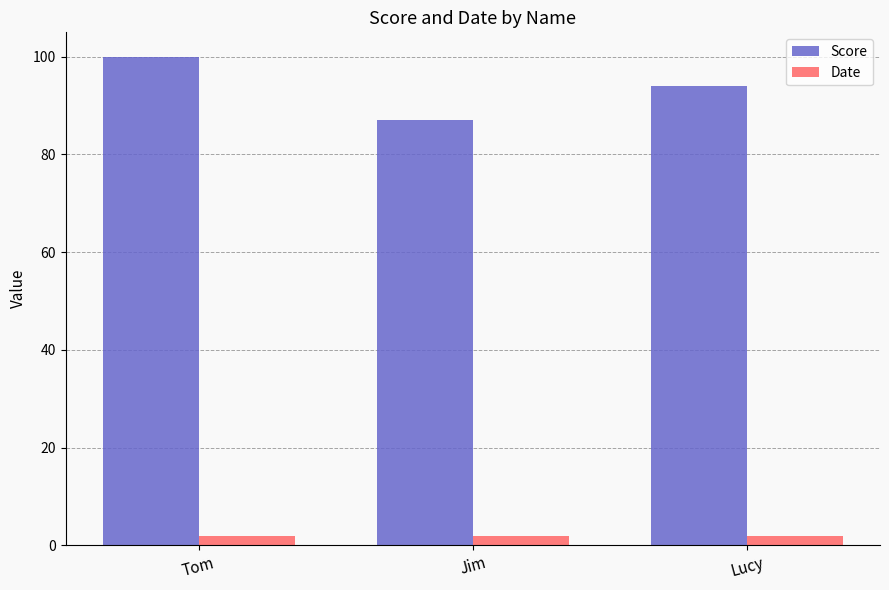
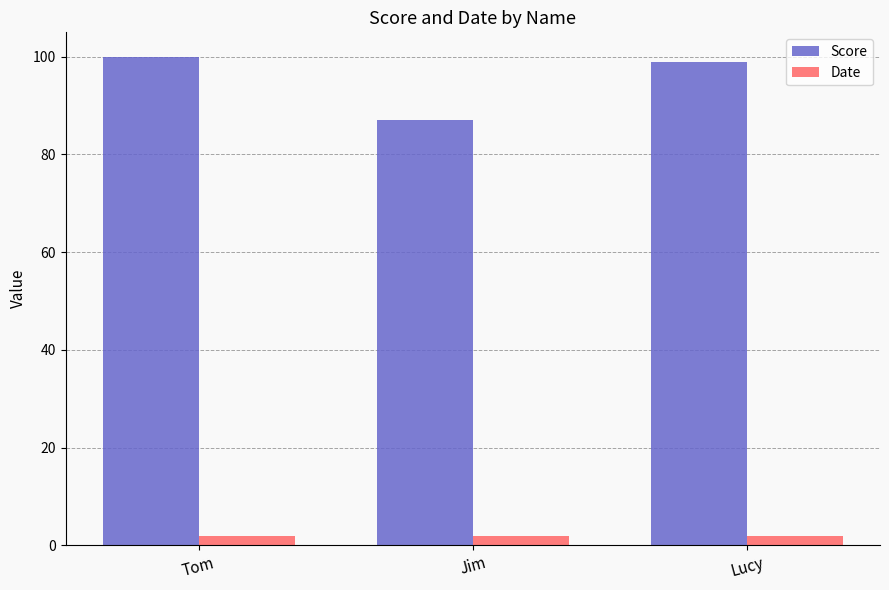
  {
    "Score": {
      "Tom": 100,
      "Jim": 87,
-     "Lucy": 94
+     "Lucy": 99
    },
    "Date": {
      "Tom": 2,
      "Jim": 2,
      "Lucy": 2
    }
  }
